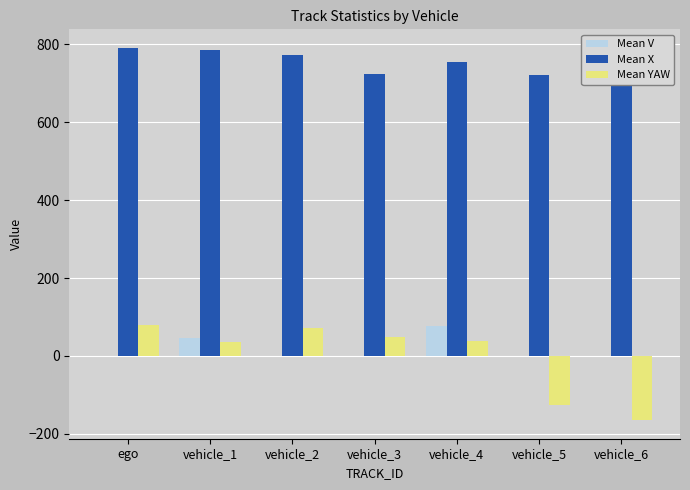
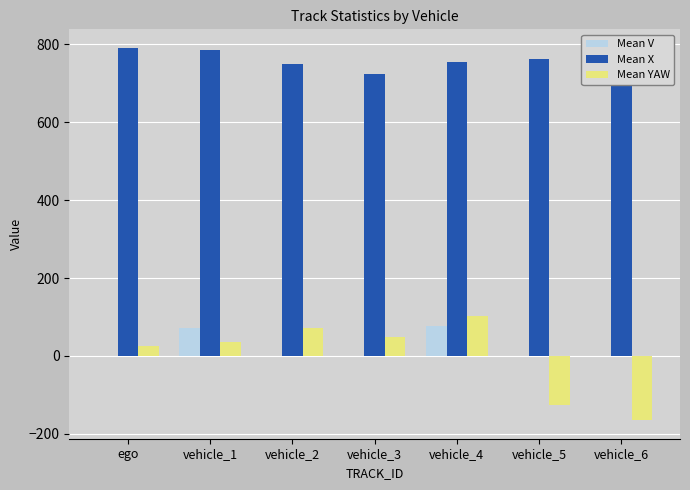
  {
    "Mean V": {
      "ego": 0,
-     "vehicle_1": 50,
+     "vehicle_1": 70,
      "vehicle_2": 0,
      "vehicle_3": 0,
      "vehicle_4": 80,
      "vehicle_5": 0,
      "vehicle_6": 0
    },
    "Mean X": {
      "ego": 790,
      "vehicle_1": 780,
-     "vehicle_2": 770,
+     "vehicle_2": 750,
      "vehicle_3": 720,
      "vehicle_4": 750,
-     "vehicle_5": 720
+     "vehicle_5": 760
    },
    "Mean YAW": {
-     "ego": 80,
+     "ego": 30,
      "vehicle_1": 40,
      "vehicle_2": 70,
      "vehicle_3": 50,
-     "vehicle_4": 40,
+     "vehicle_4": 100,
      "vehicle_5": -120,
      "vehicle_6": -160
    }
  }
